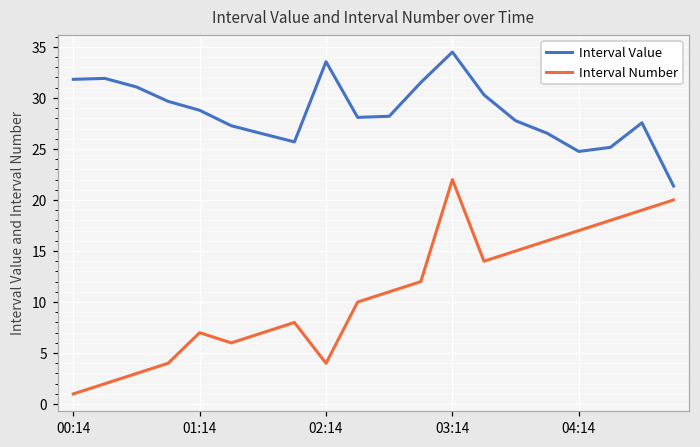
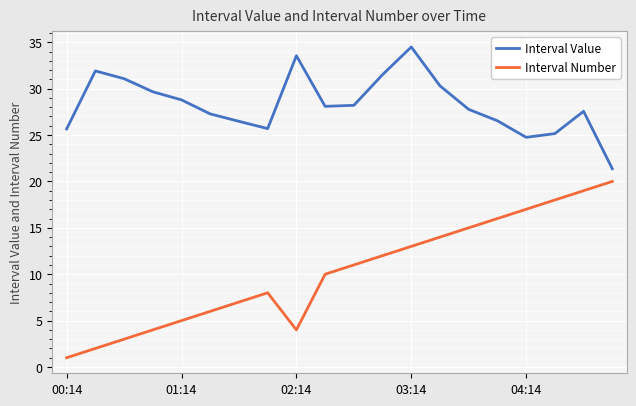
  {
    "Interval Value": {
-     "00:14": 32,
+     "00:14": 26,
      "01:14": 29,
      "02:14": 34,
      "03:14": 34,
      "04:14": 25
    },
    "Interval Number": {
      "00:14": 1,
-     "01:14": 7,
+     "01:14": 5,
      "02:14": 4,
-     "03:14": 22,
+     "03:14": 13,
      "04:14": 17
    }
  }
